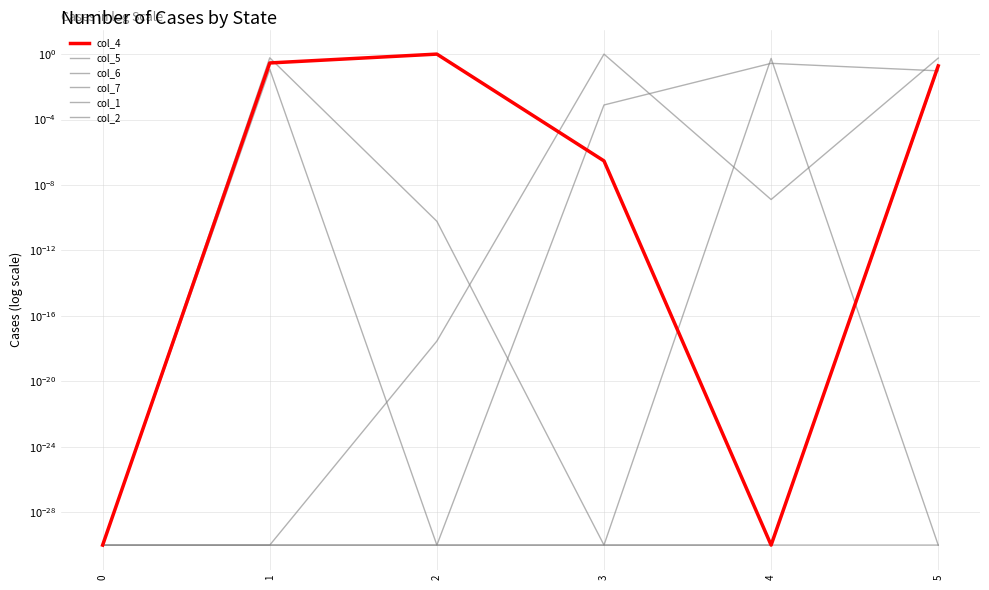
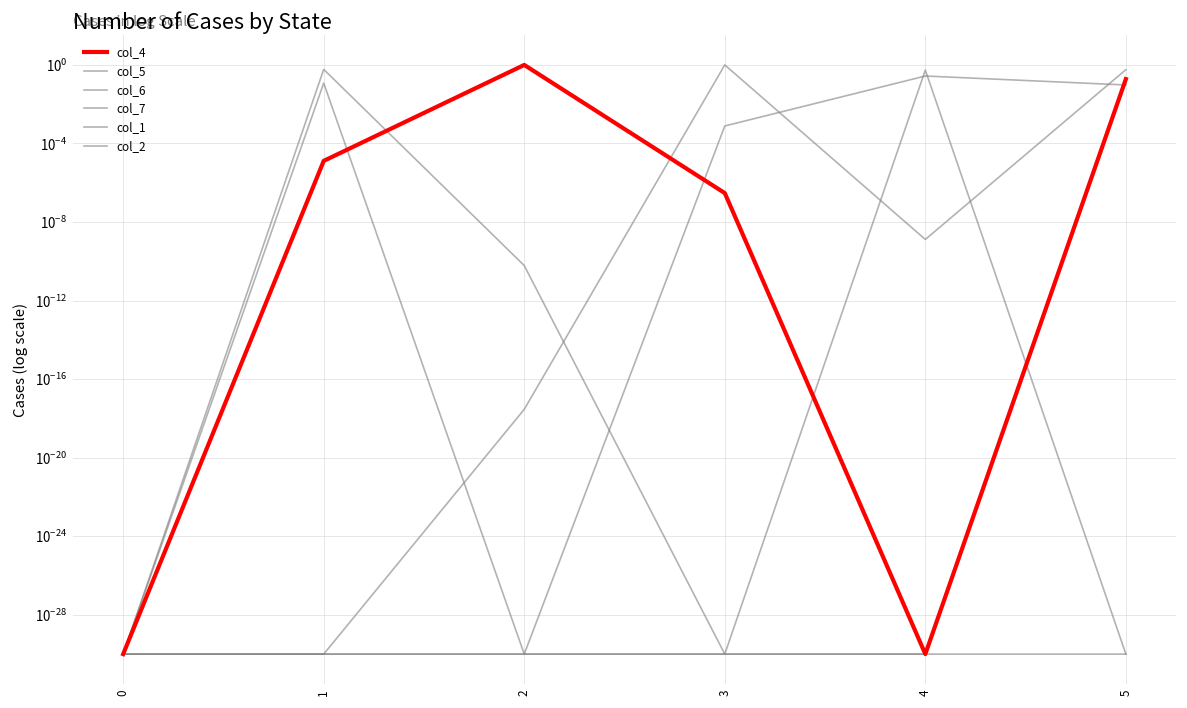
  {
    "col_4": {
-     "1": 0.3,
+     "1": 0.00001,
      "2": 1,
      "3": 0.0000003
    }
  }
